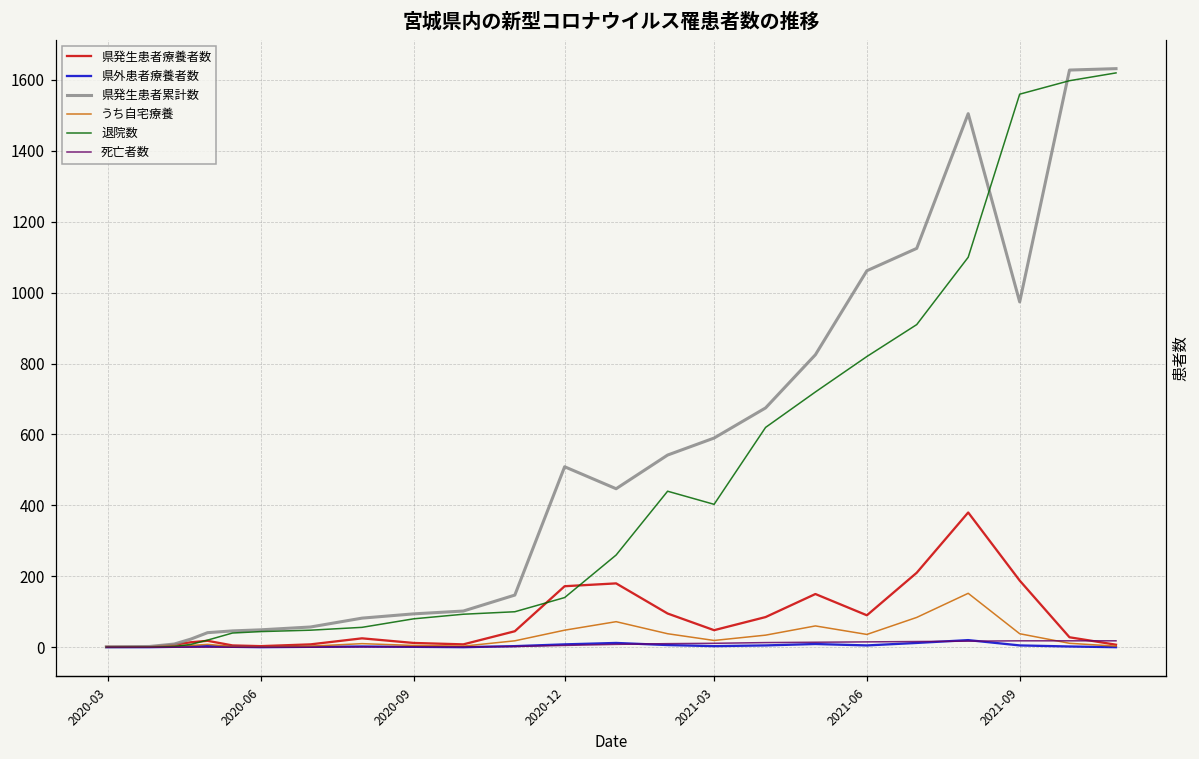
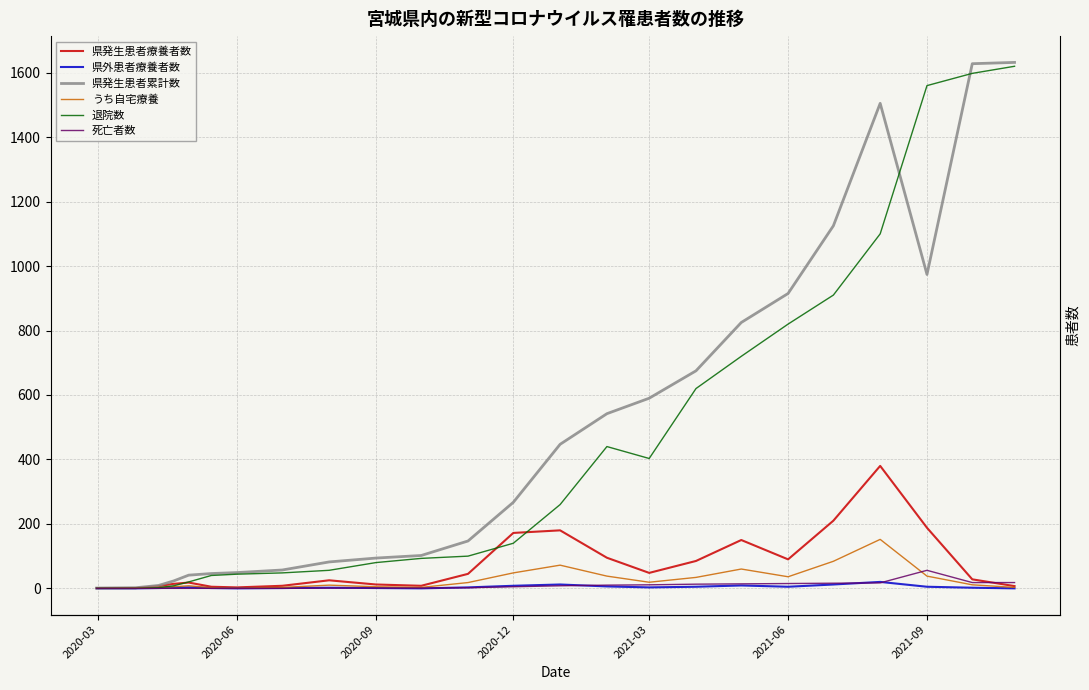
  {
    "県発生患者療養者数": {
      "2020-12": 170,
      "2021-03": 50,
      "2021-06": 90,
      "2021-09": 190
    },
    "県外患者療養者数": {
      "2021-03": 0,
      "2021-06": 10,
      "2021-09": 10
    },
    "県発生患者累計数": {
      "2020-09": 90,
-     "2020-12": 510,
+     "2020-12": 270,
      "2021-03": 590,
-     "2021-06": 1060,
+     "2021-06": 920,
      "2021-09": 970
    },
    "うち自宅療養": {
      "2020-12": 50,
      "2021-03": 20,
      "2021-06": 40,
      "2021-09": 40
    },
    "退院数": {
      "2020-09": 80,
      "2020-12": 140,
      "2021-03": 400,
      "2021-06": 820,
      "2021-09": 1560
    },
    "死亡者数": {
      "2021-03": 10,
      "2021-06": 20,
-     "2021-09": 20
+     "2021-09": 60
    }
  }
